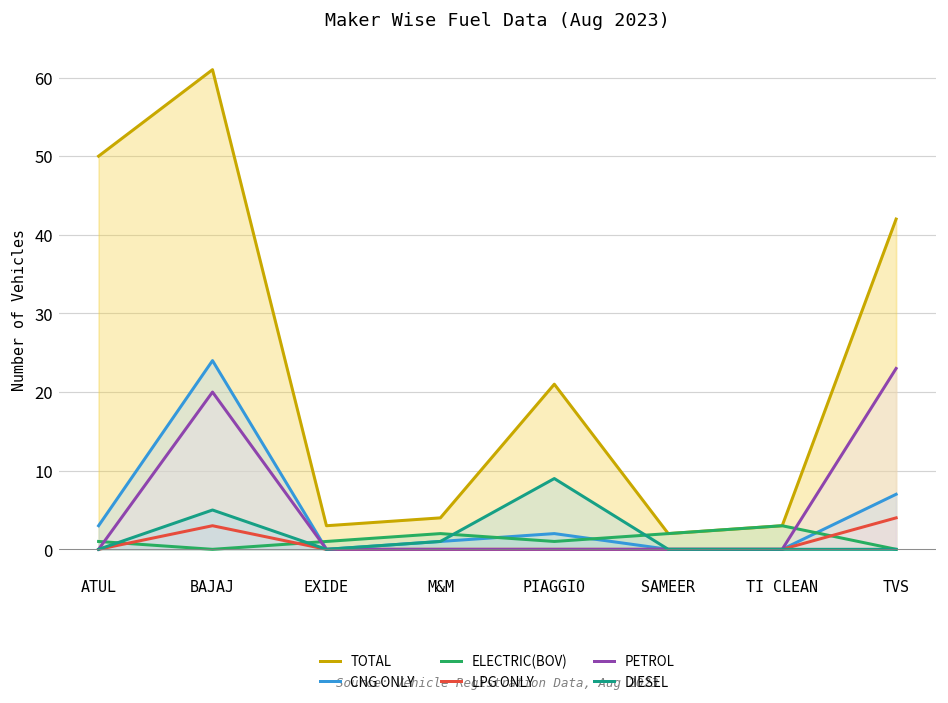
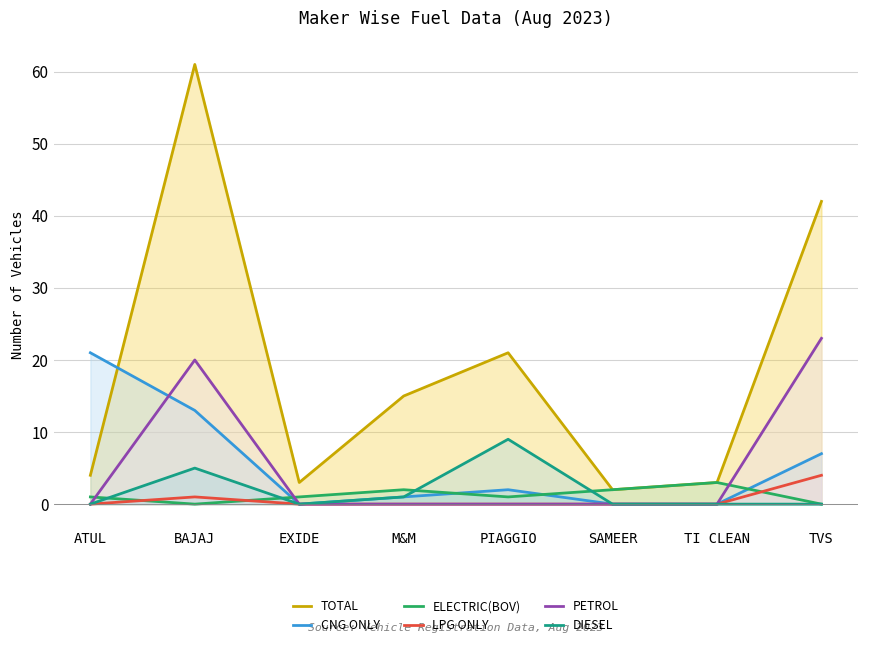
  {
    "TOTAL": {
-     "ATUL": 50,
+     "ATUL": 4,
      "BAJAJ": 61,
      "EXIDE": 3,
-     "M&M": 4,
+     "M&M": 15,
      "PIAGGIO": 21,
      "TVS": 42
    },
    "CNG ONLY": {
-     "ATUL": 3,
-     "BAJAJ": 24,
+     "ATUL": 21,
+     "BAJAJ": 13,
      "PIAGGIO": 2,
      "TVS": 7
    },
    "LPG ONLY": {
-     "BAJAJ": 3,
+     "BAJAJ": 1,
      "TVS": 4
    },
    "PETROL": {
      "BAJAJ": 20,
      "TVS": 23
    }
  }
